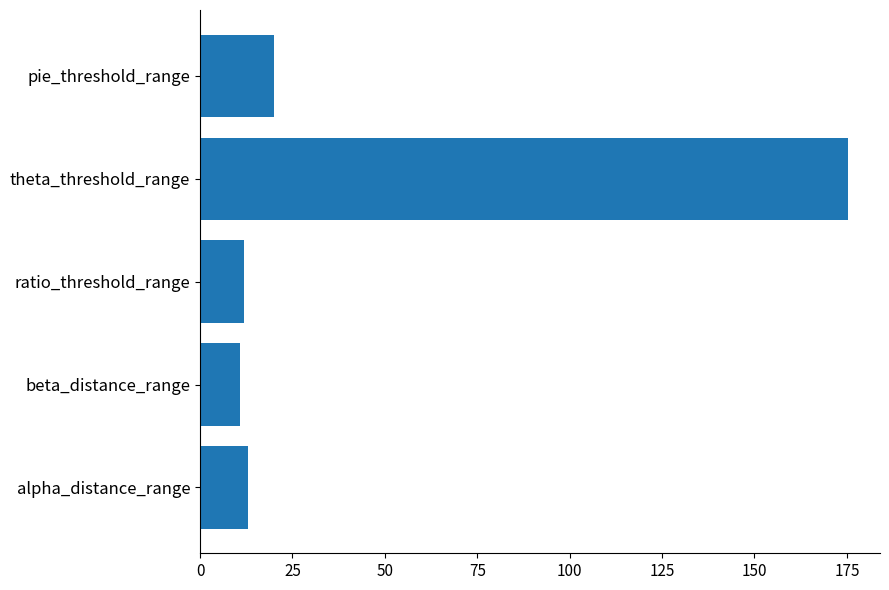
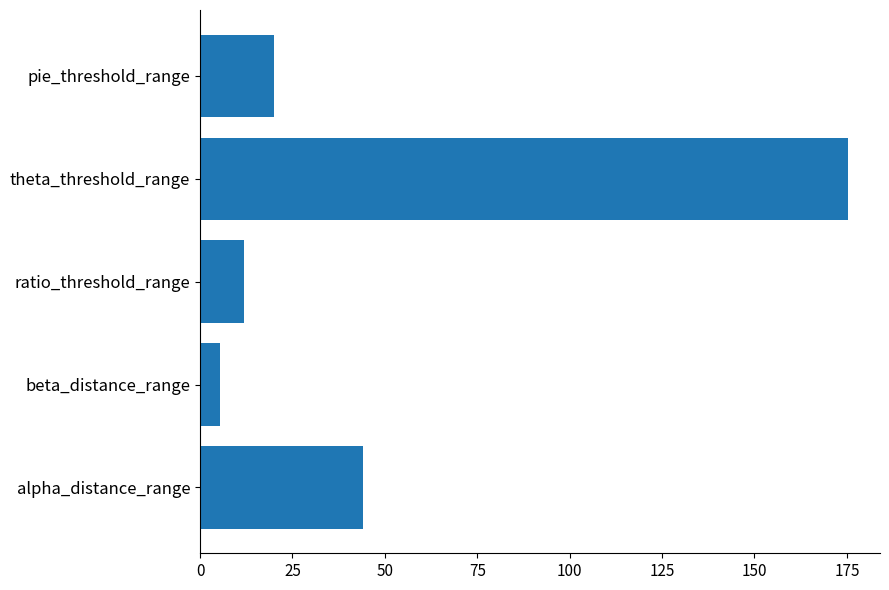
  {
    "pie_threshold_range": 20,
    "theta_threshold_range": 175,
    "ratio_threshold_range": 12,
-   "beta_distance_range": 11,
-   "alpha_distance_range": 13
+   "beta_distance_range": 6,
+   "alpha_distance_range": 44
  }
